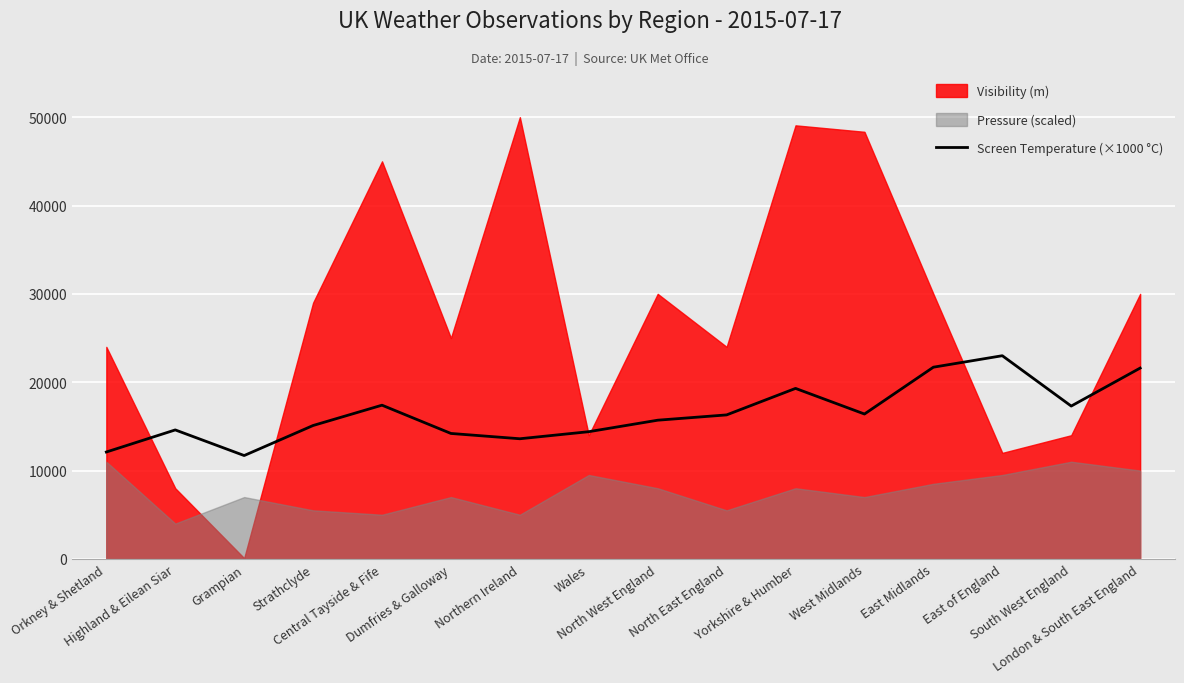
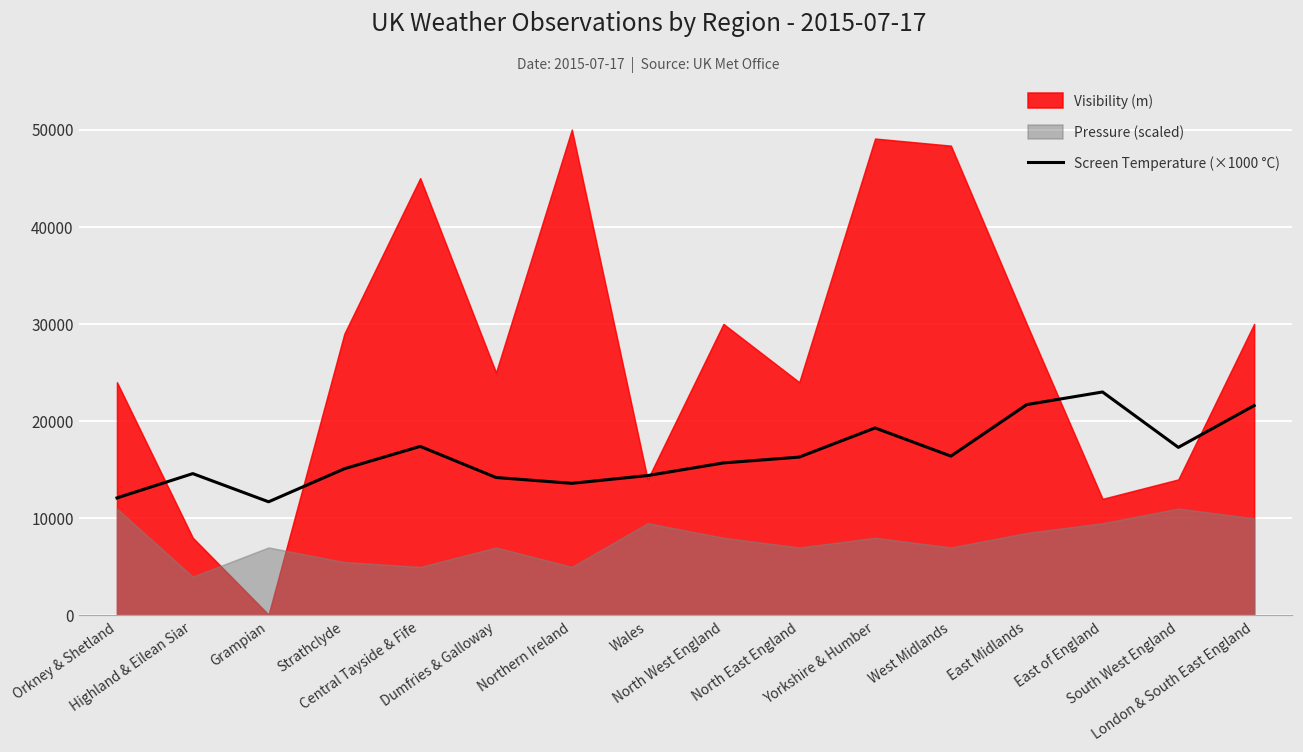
  {
    "Screen Temperature (×1000 °C)": {
      "Orkney & Shetland": 12000,
      "Highland & Eilean Siar": 15000,
      "Grampian": 12000,
      "Strathclyde": 15000,
      "Central Tayside & Fife": 17000,
      "Dumfries & Galloway": 14000,
      "Northern Ireland": 14000,
      "Wales": 14000,
      "North West England": 16000,
      "North East England": 16000,
      "Yorkshire & Humber": 19000,
      "West Midlands": 16000,
      "East Midlands": 22000,
      "East of England": 23000,
      "South West England": 17000,
      "London & South East England": 22000
    },
    "Visibility (m)": {
      "Orkney & Shetland": 24000,
      "Highland & Eilean Siar": 8000,
      "Strathclyde": 29000,
      "Central Tayside & Fife": 45000,
      "Dumfries & Galloway": 25000,
      "Northern Ireland": 50000,
      "Wales": 14000,
      "North West England": 30000,
      "North East England": 24000,
      "Yorkshire & Humber": 49000,
      "West Midlands": 48000,
      "East Midlands": 30000,
      "East of England": 12000,
      "South West England": 14000,
      "London & South East England": 30000
    },
    "Pressure (scaled)": {
      "Orkney & Shetland": 11000,
      "Highland & Eilean Siar": 4000,
      "Grampian": 7000,
      "Strathclyde": 6000,
      "Central Tayside & Fife": 5000,
      "Dumfries & Galloway": 7000,
      "Northern Ireland": 5000,
      "Wales": 10000,
      "North West England": 8000,
-     "North East England": 6000,
+     "North East England": 7000,
      "Yorkshire & Humber": 8000,
      "West Midlands": 7000,
      "East Midlands": 9000,
      "East of England": 10000,
      "South West England": 11000,
      "London & South East England": 10000
    }
  }
